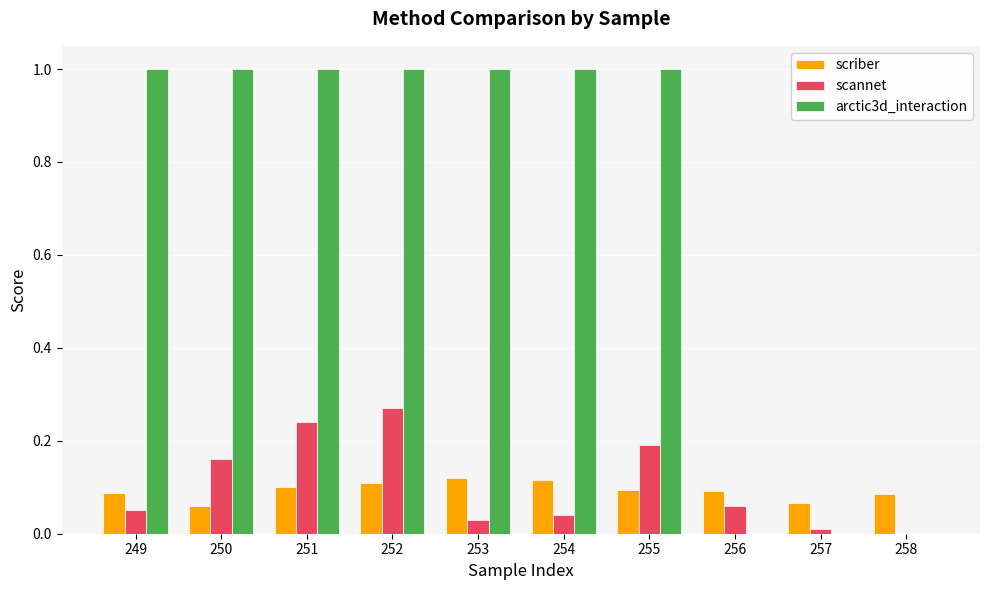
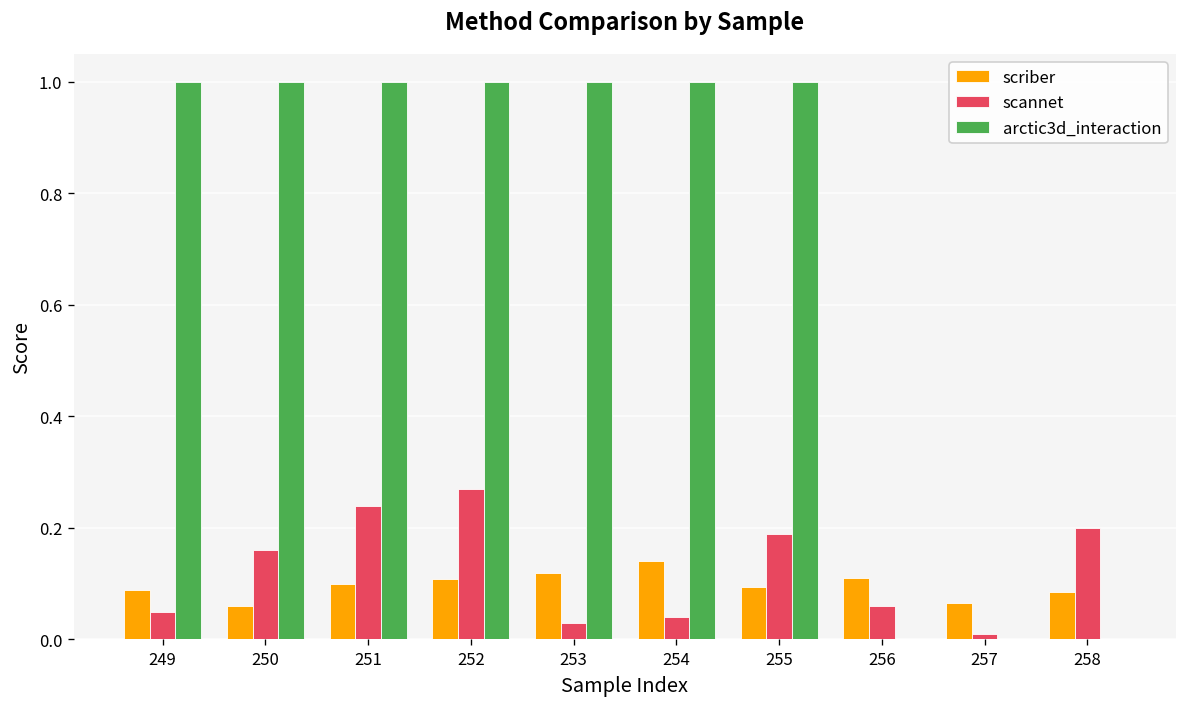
  {
    "scriber": {
      "249": 0.09,
      "250": 0.06,
      "251": 0.10,
      "252": 0.11,
      "253": 0.12,
-     "254": 0.12,
+     "254": 0.14,
      "255": 0.09,
-     "256": 0.09,
+     "256": 0.11,
      "257": 0.07,
      "258": 0.09
    },
    "scannet": {
      "249": 0.05,
      "250": 0.16,
      "251": 0.24,
      "252": 0.27,
      "253": 0.03,
      "254": 0.04,
      "255": 0.19,
      "256": 0.06,
      "257": 0.01,
-     "258": 0.0
+     "258": 0.2
    },
    "arctic3d_interaction": {
      "249": 1.00,
      "250": 1.00,
      "251": 1.00,
      "252": 1.00,
      "253": 1.00,
      "254": 1.00,
      "255": 1.00,
      "256": 0.00,
      "257": 0.00,
      "258": 0.00
    }
  }
